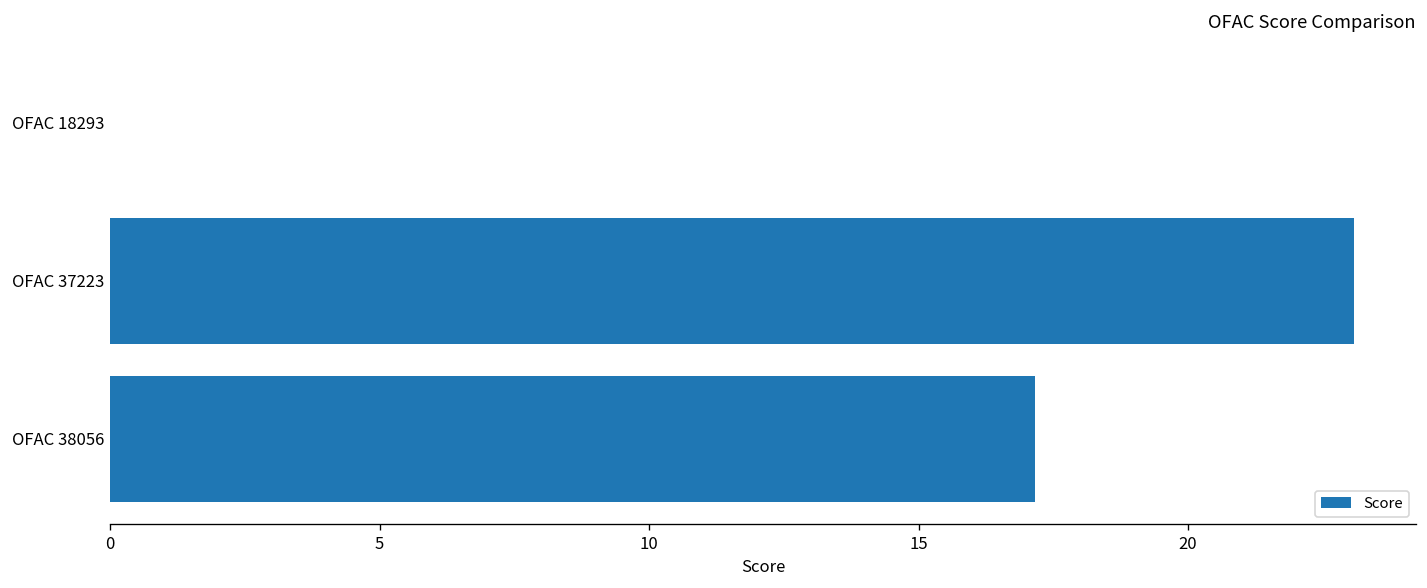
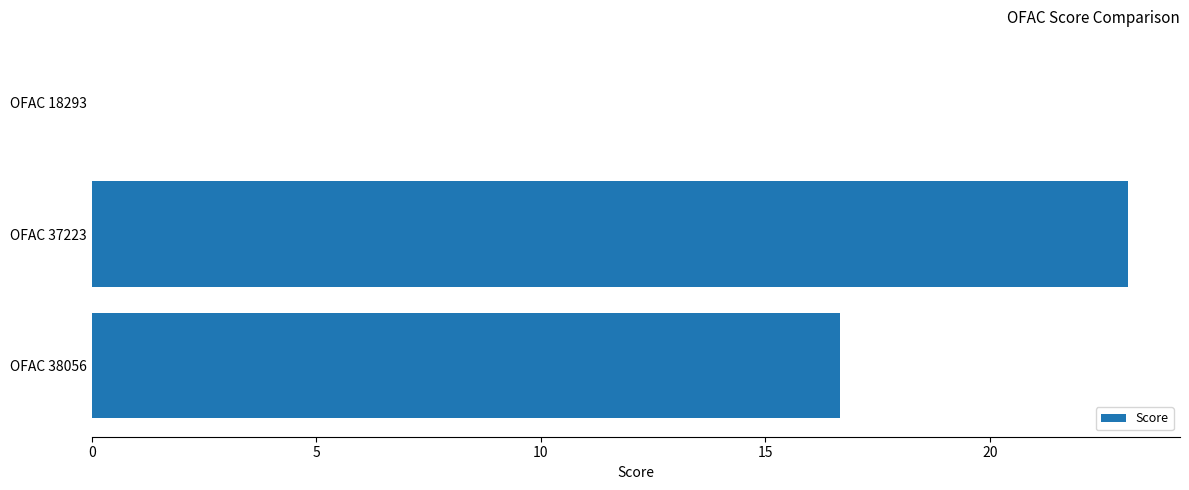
  {
    "OFAC 18293": 0.0,
    "OFAC 37223": 23.1,
-   "OFAC 38056": 17.2
+   "OFAC 38056": 16.7
  }
